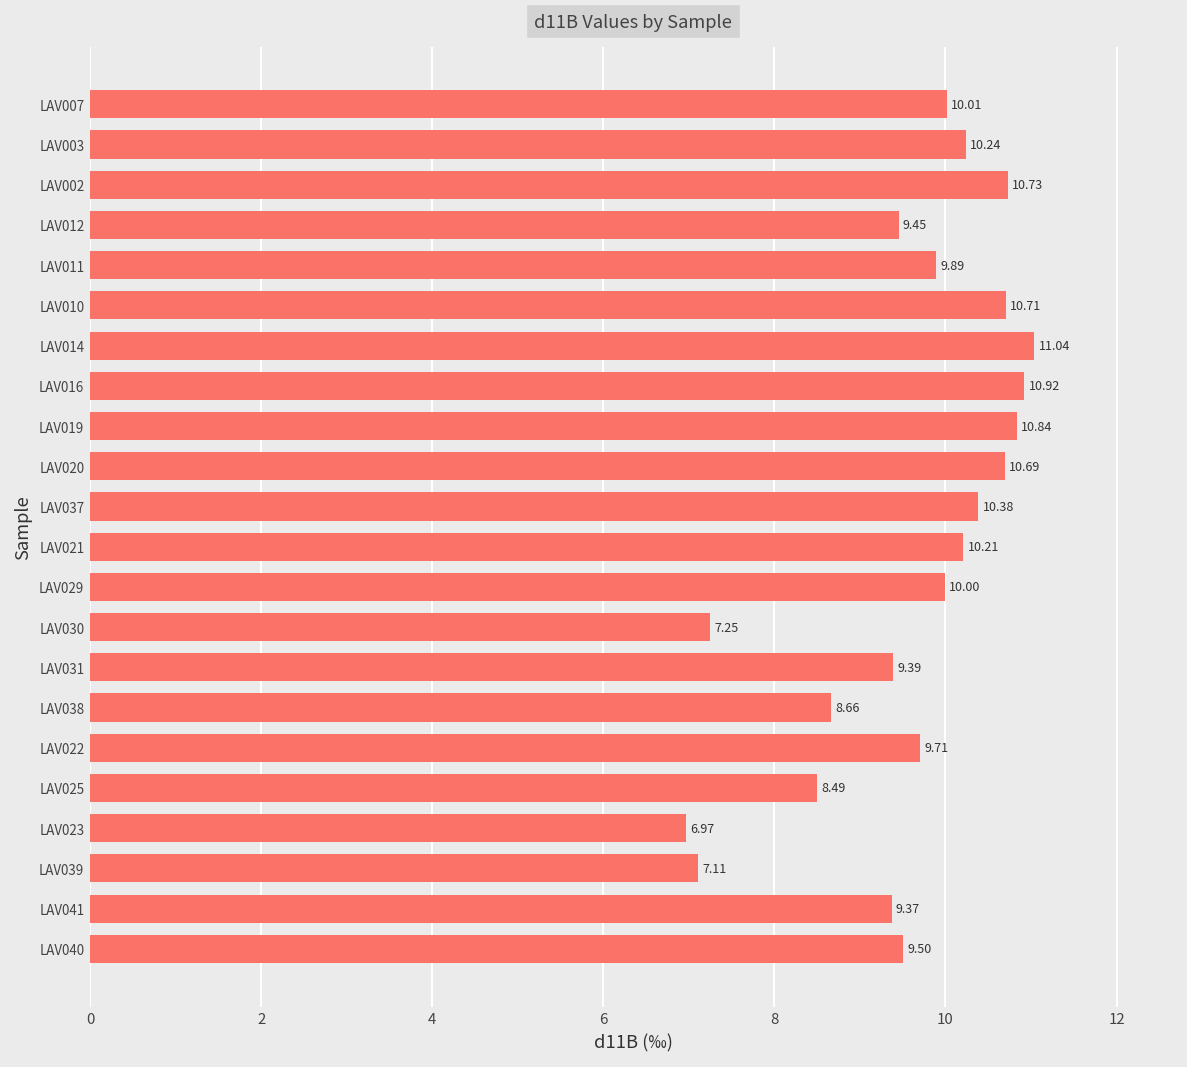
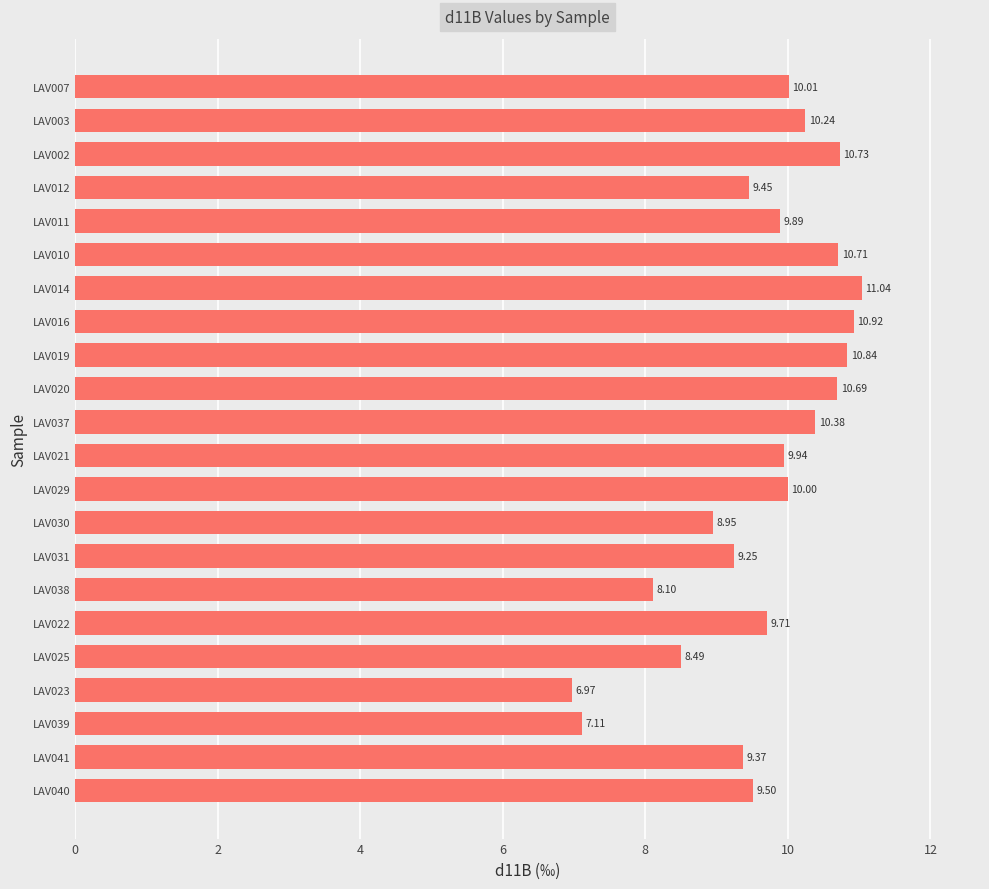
  {
    "LAV007": 10.01,
    "LAV003": 10.24,
    "LAV002": 10.73,
    "LAV012": 9.45,
    "LAV011": 9.89,
    "LAV010": 10.71,
    "LAV014": 11.04,
    "LAV016": 10.92,
    "LAV019": 10.84,
    "LAV020": 10.69,
    "LAV037": 10.38,
-   "LAV021": 10.21,
+   "LAV021": 9.94,
    "LAV029": 10.00,
-   "LAV030": 7.25,
-   "LAV031": 9.39,
-   "LAV038": 8.66,
+   "LAV030": 8.95,
+   "LAV031": 9.25,
+   "LAV038": 8.10,
    "LAV022": 9.71,
    "LAV025": 8.49,
    "LAV023": 6.97,
    "LAV039": 7.11,
    "LAV041": 9.37,
    "LAV040": 9.50
  }
